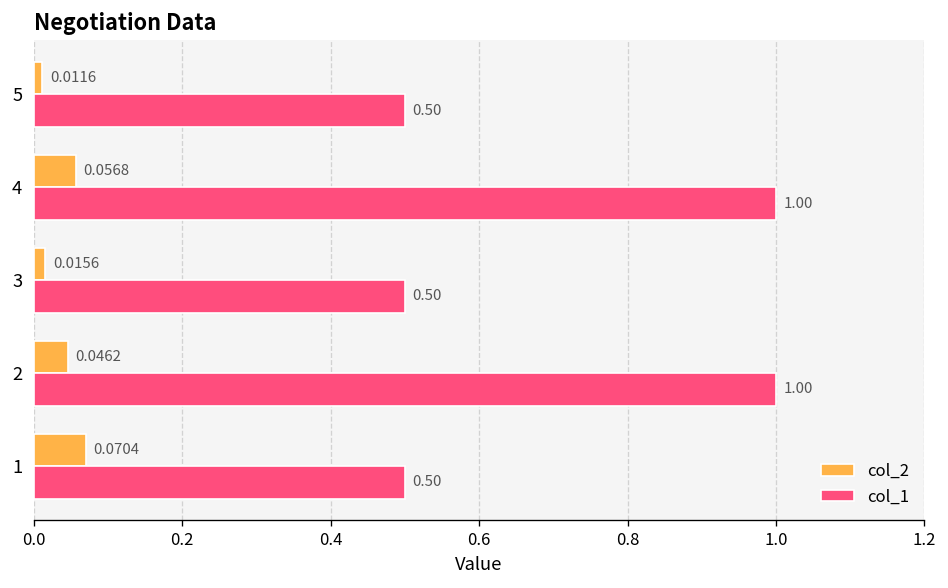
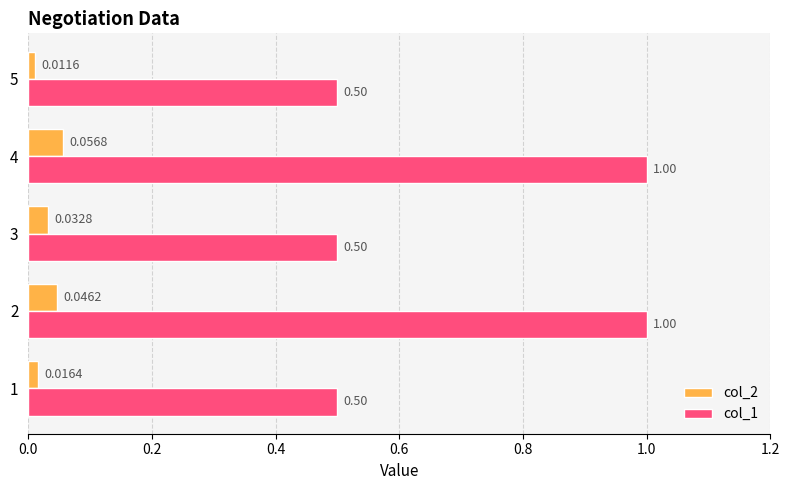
  {
    "col_2": {
      "5": 0.0116,
      "4": 0.0568,
-     "3": 0.0156,
+     "3": 0.0328,
      "2": 0.0462,
-     "1": 0.0704
+     "1": 0.0164
    },
    "col_1": {
      "5": 0.50,
      "4": 1.00,
      "3": 0.50,
      "2": 1.00,
      "1": 0.50
    }
  }
